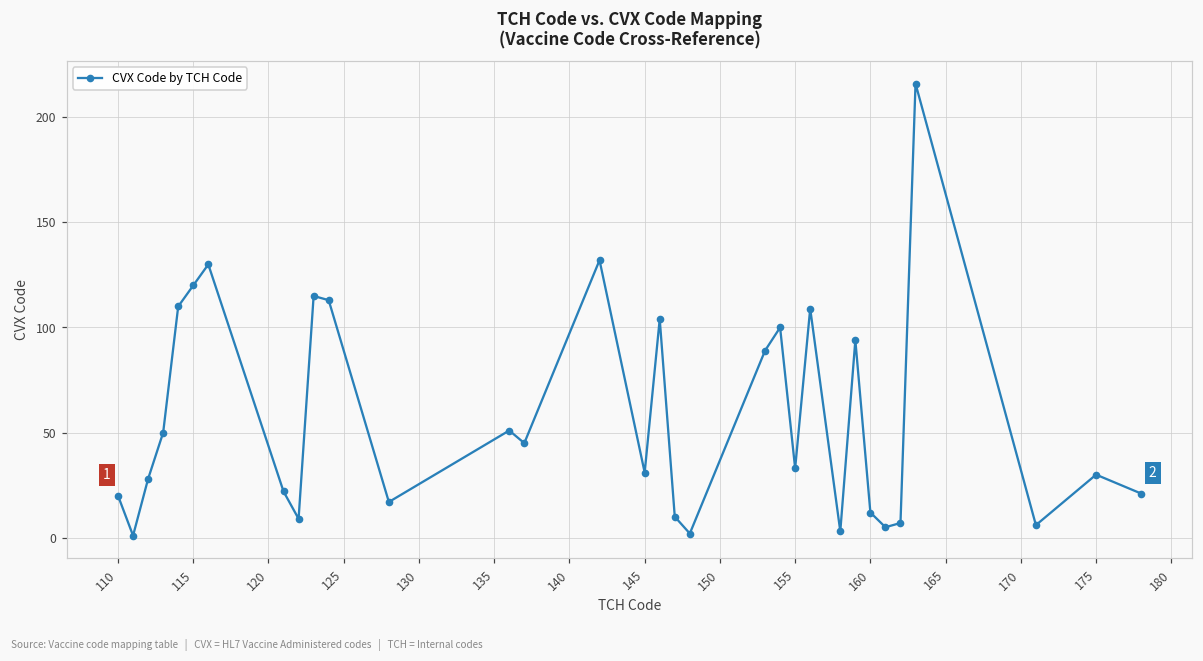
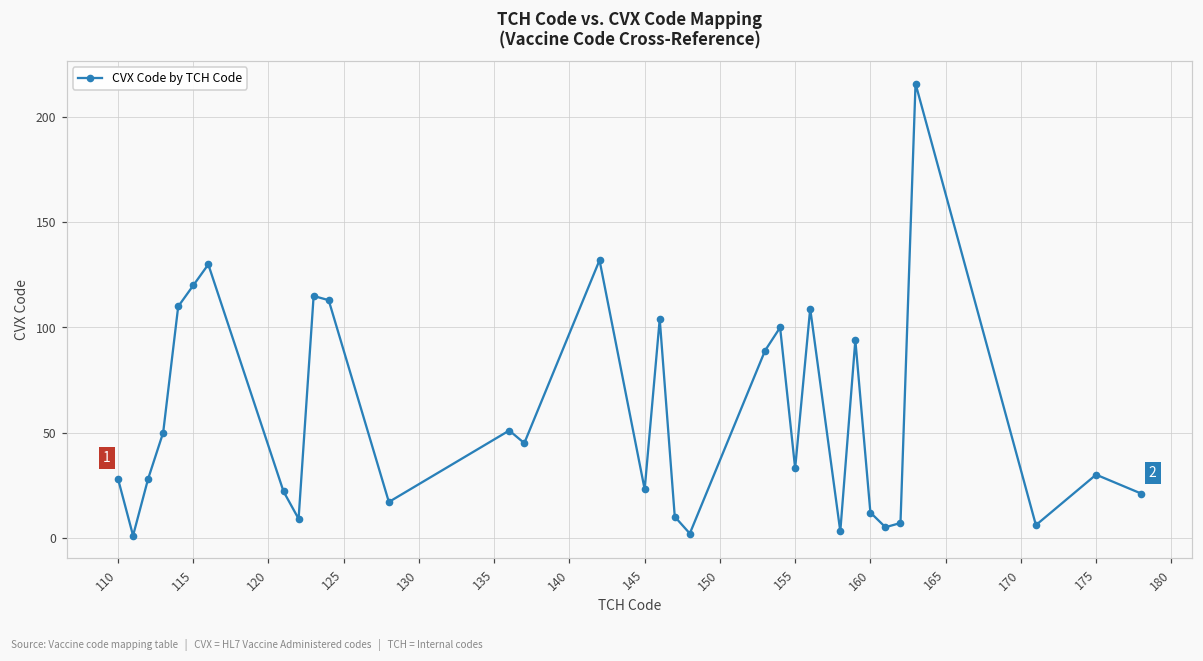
  {
-   "110": 20,
+   "110": 28,
    "115": 120,
-   "145": 31,
+   "145": 23,
    "155": 33,
    "160": 12,
    "175": 30
  }
